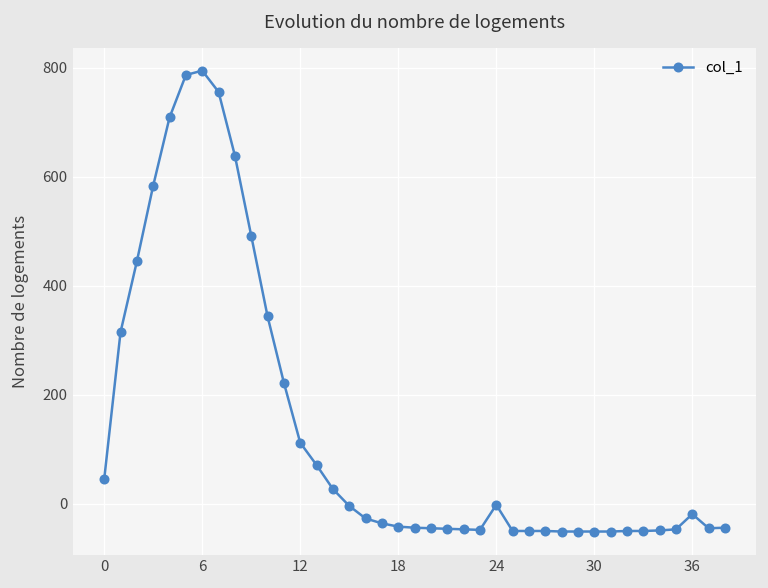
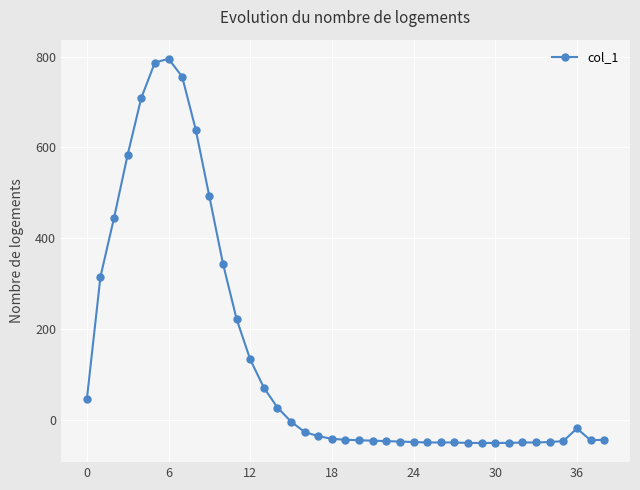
  {
    "0": 50,
    "6": 800,
-   "12": 110,
+   "12": 130,
    "18": -40,
-   "24": 0,
+   "24": -50,
    "30": -50,
    "36": -20
  }
